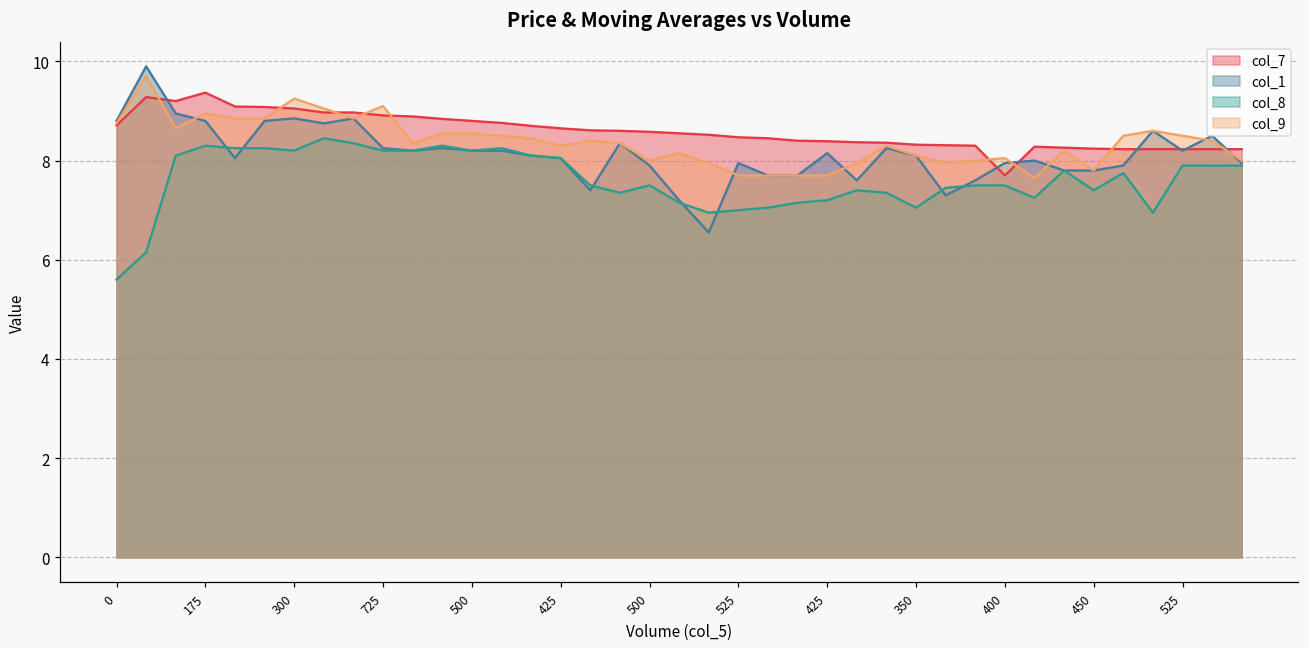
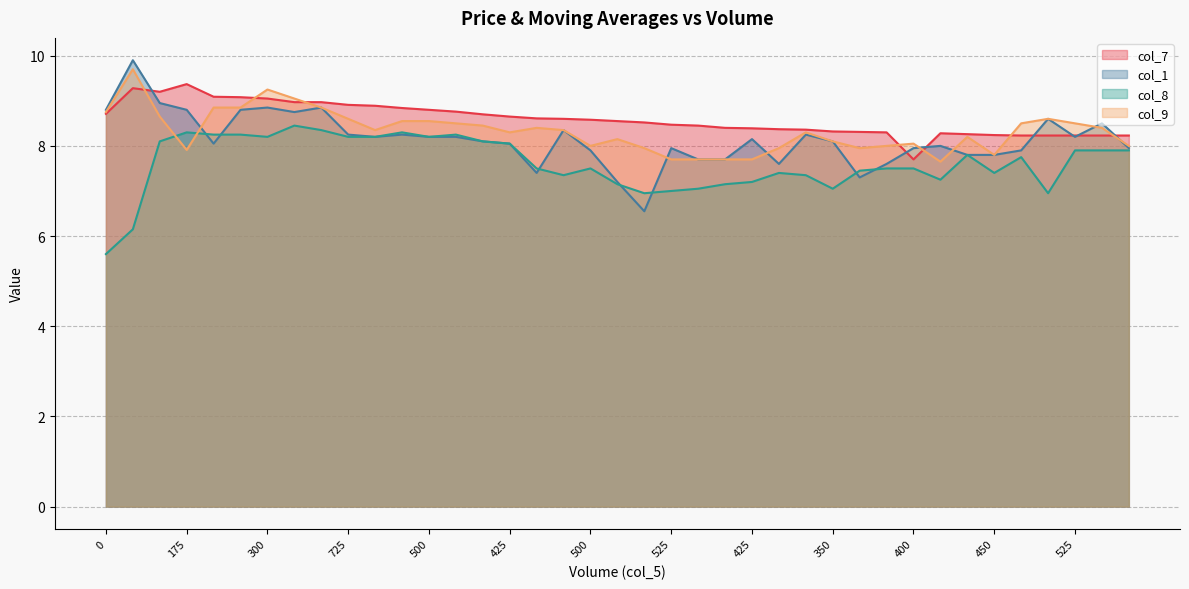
  {
    "col_7": {
      "175": 9.4,
      "300": 9.1,
      "725": 8.9,
      "350": 8.3,
      "400": 7.7,
      "450": 8.2
    },
    "col_9": {
-     "175": 9.0,
+     "175": 7.9,
      "300": 9.3,
-     "725": 9.1,
+     "725": 8.6,
      "400": 8.1
    }
  }
